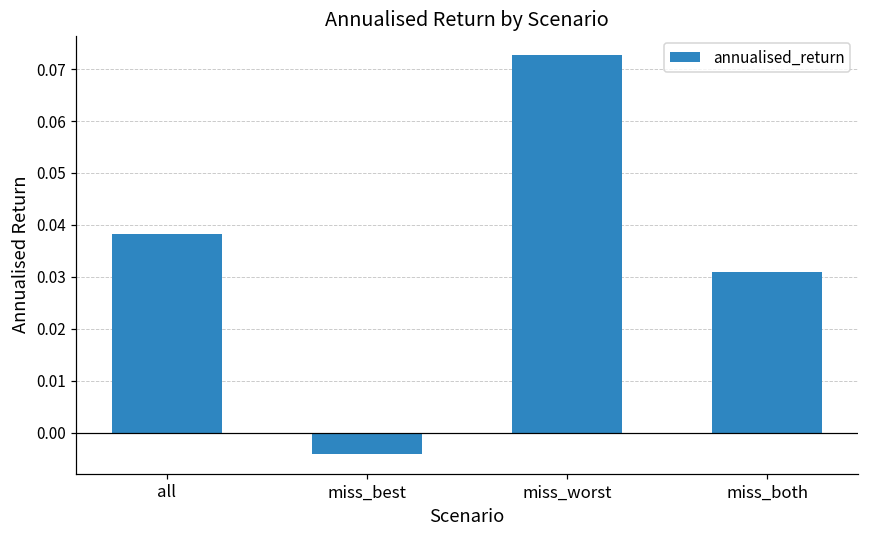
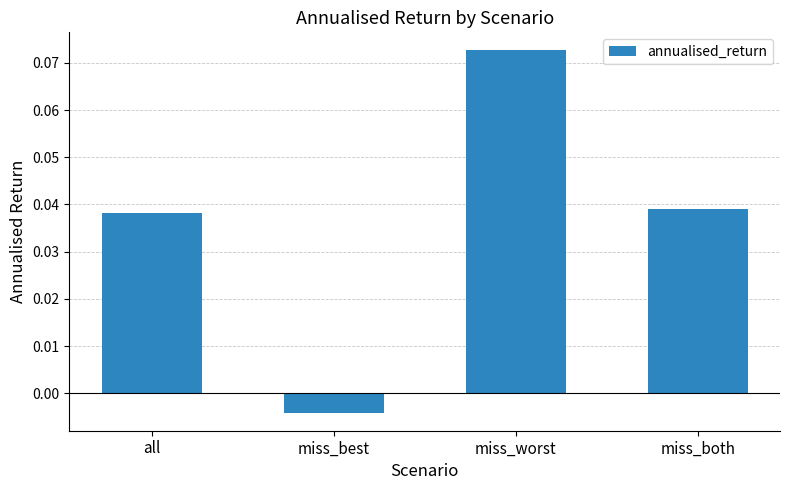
  {
    "all": 0.038,
    "miss_best": -0.004,
    "miss_worst": 0.073,
-   "miss_both": 0.031
+   "miss_both": 0.039
  }
